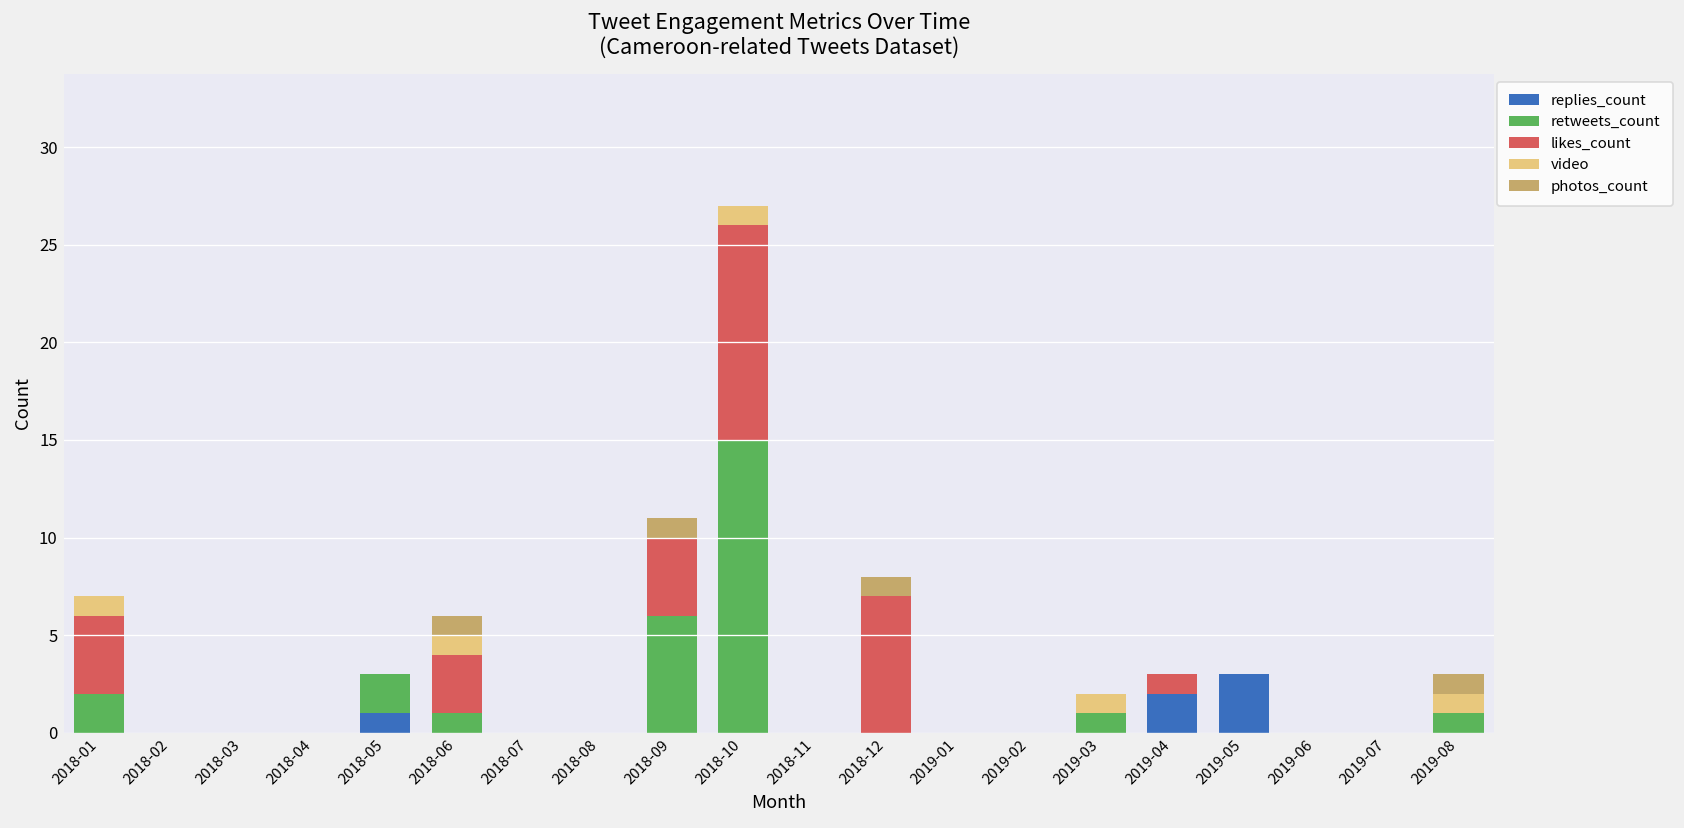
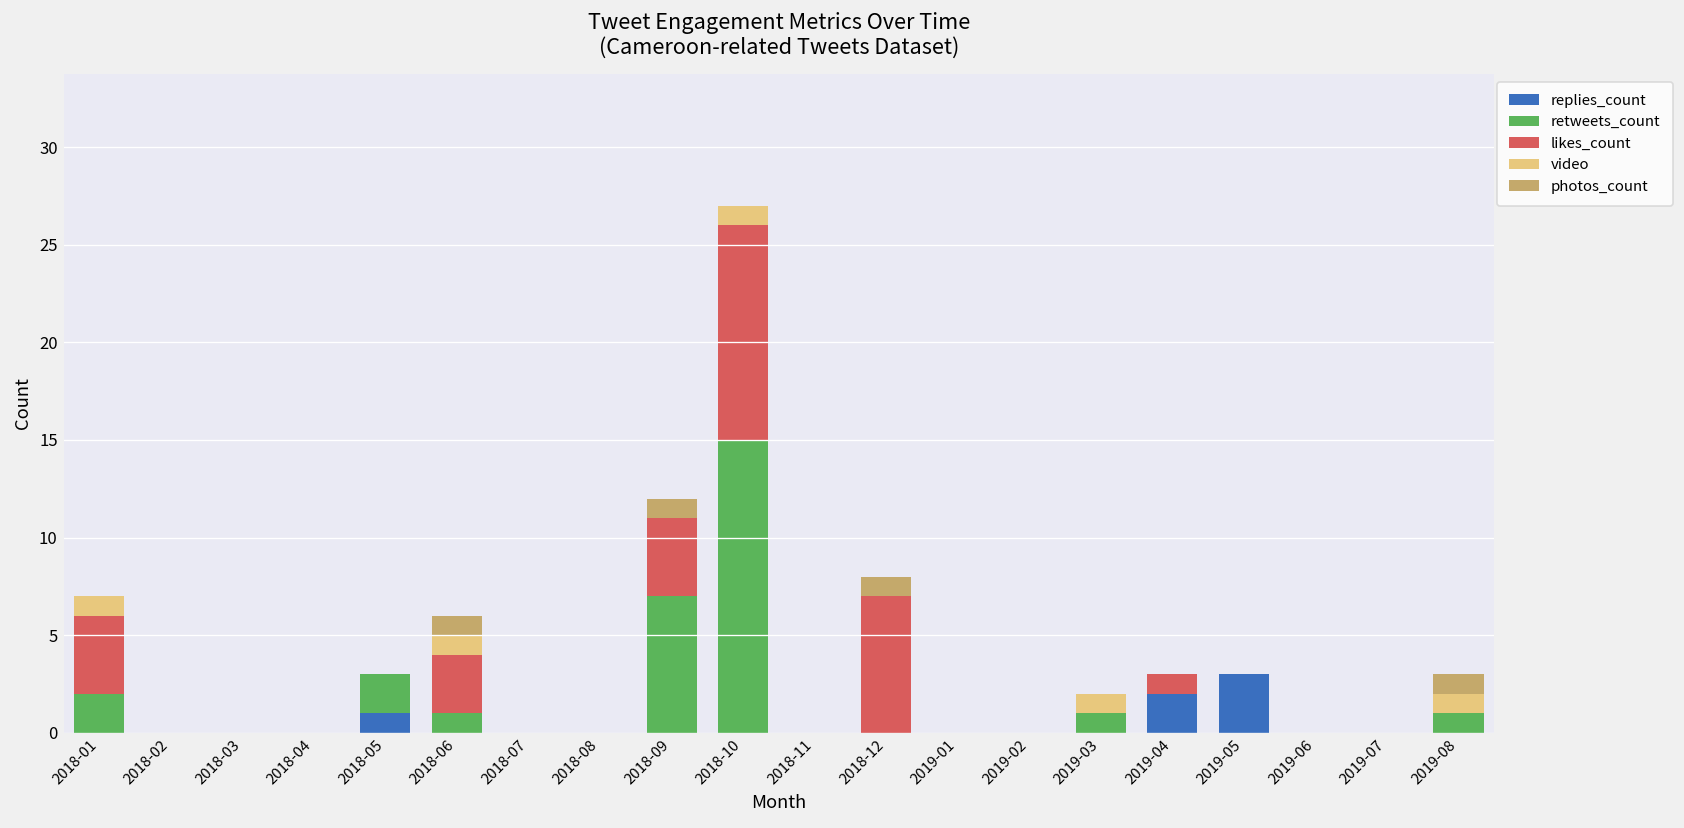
  {
    "replies_count": {
      "2018-01": 0,
      "2018-02": 0,
      "2018-03": 0,
      "2018-04": 0,
      "2018-05": 1,
      "2018-06": 0,
      "2018-07": 0,
      "2018-08": 0,
      "2018-09": 0,
      "2018-10": 0,
      "2018-11": 0,
      "2018-12": 0,
      "2019-01": 0,
      "2019-02": 0,
      "2019-03": 0,
      "2019-04": 2,
      "2019-05": 3,
      "2019-06": 0,
      "2019-07": 0,
      "2019-08": 0
    },
    "retweets_count": {
-     "2018-09": 6
+     "2018-09": 7
    },
    "likes_count": {
      "2018-01": 4,
      "2018-02": 0,
      "2018-03": 0,
      "2018-04": 0,
      "2018-05": 0,
      "2018-06": 3,
      "2018-07": 0,
      "2018-08": 0,
      "2018-09": 4,
      "2018-10": 11,
      "2018-11": 0,
      "2018-12": 7,
      "2019-01": 0,
      "2019-02": 0,
      "2019-03": 0,
      "2019-04": 1,
      "2019-05": 0,
      "2019-06": 0,
      "2019-07": 0,
      "2019-08": 0
    }
  }
